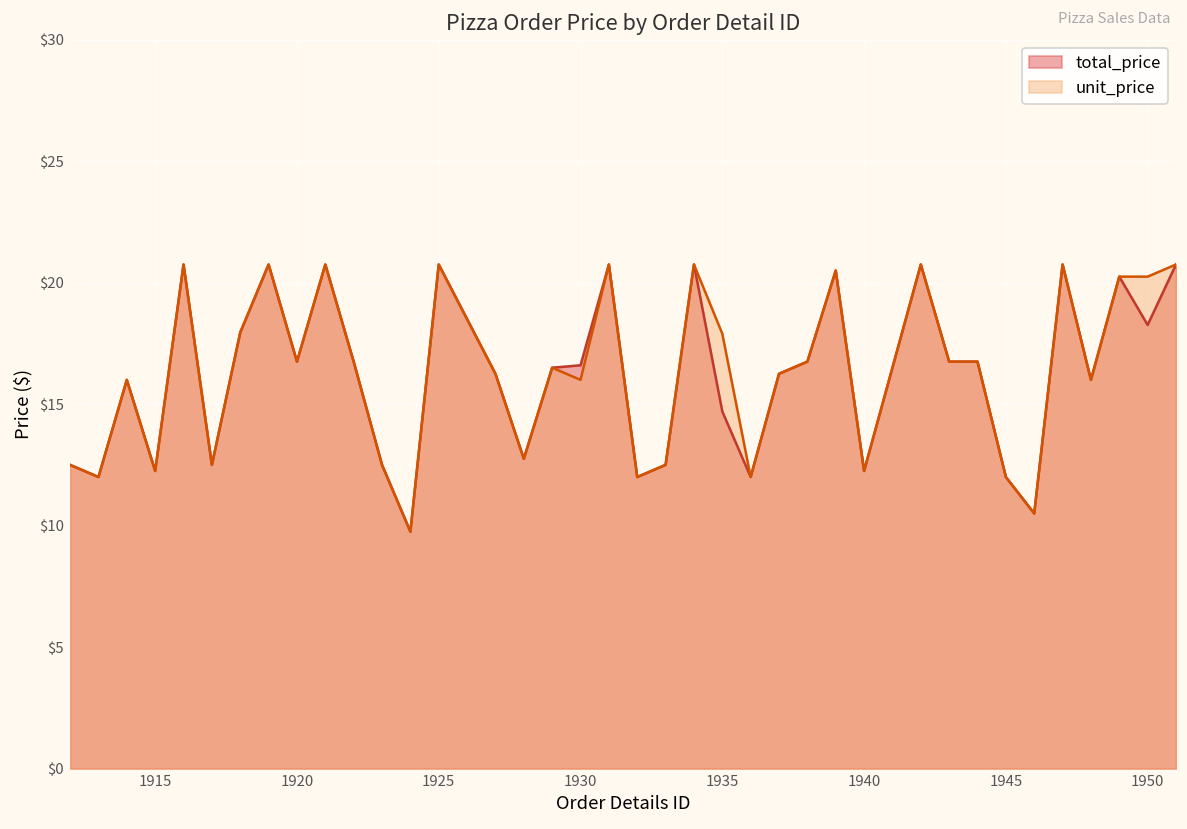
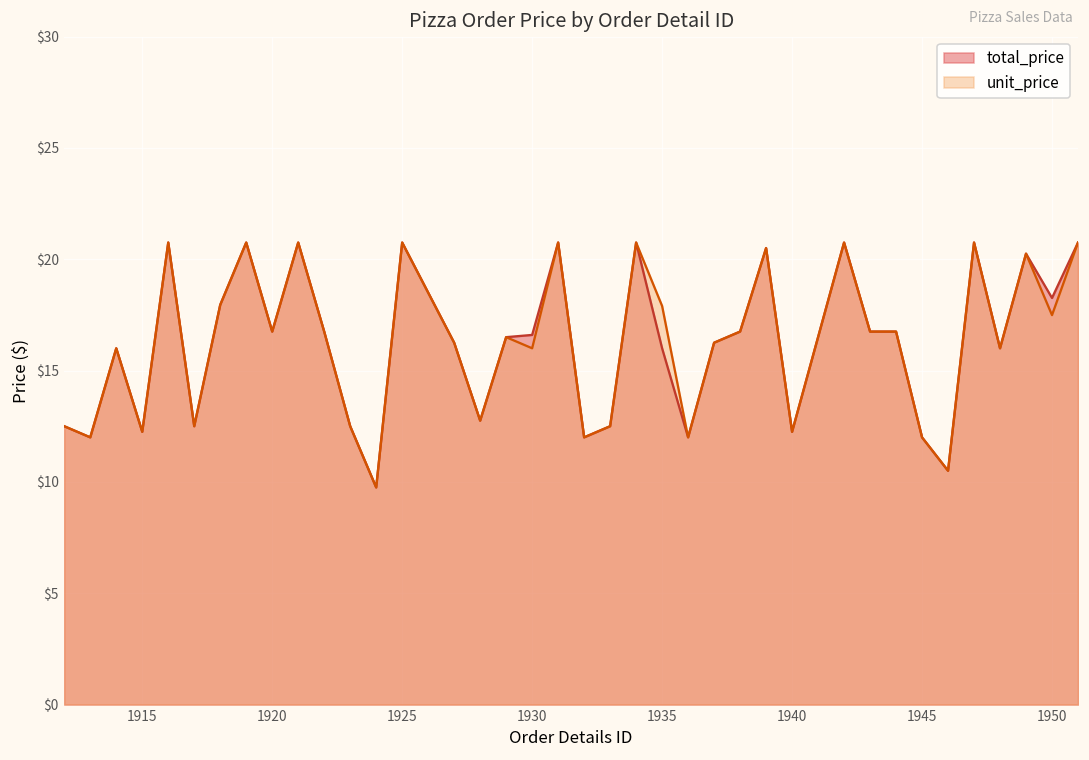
  {
    "total_price": {
      "1930": "$16.6",
-     "1935": "$14.7",
+     "1935": "$16.0",
      "1950": "$18.3"
    },
    "unit_price": {
      "1930": "$16.0",
      "1935": "$17.9",
-     "1950": "$20.3"
+     "1950": "$17.5"
    }
  }
